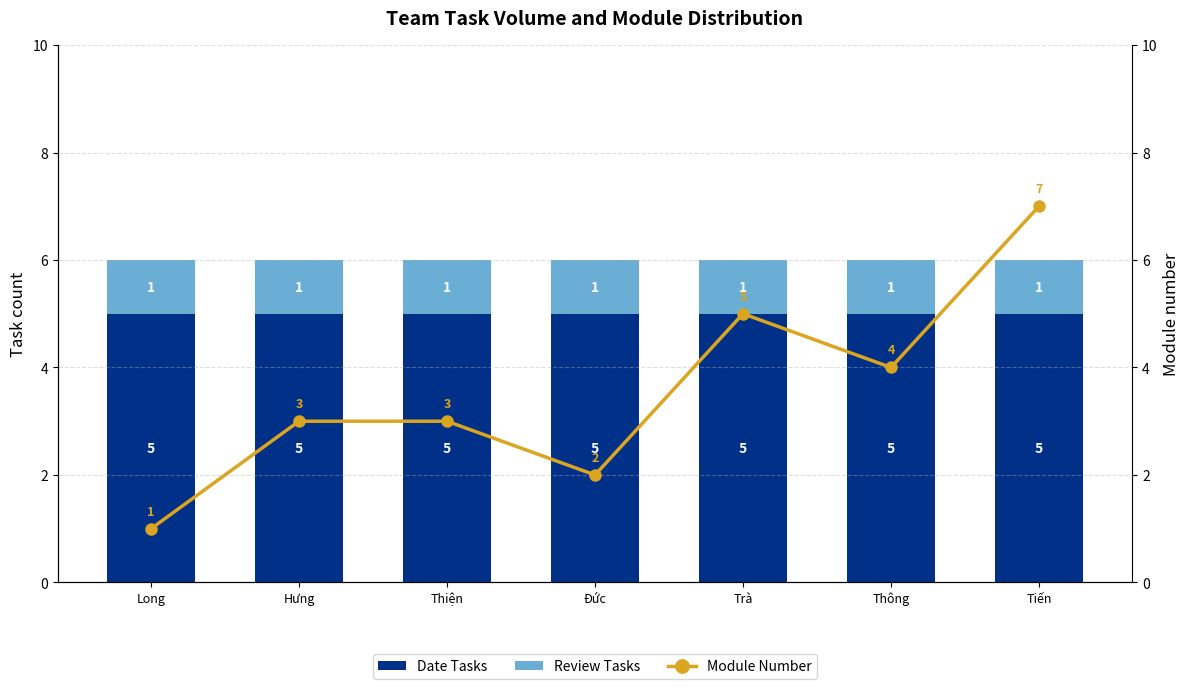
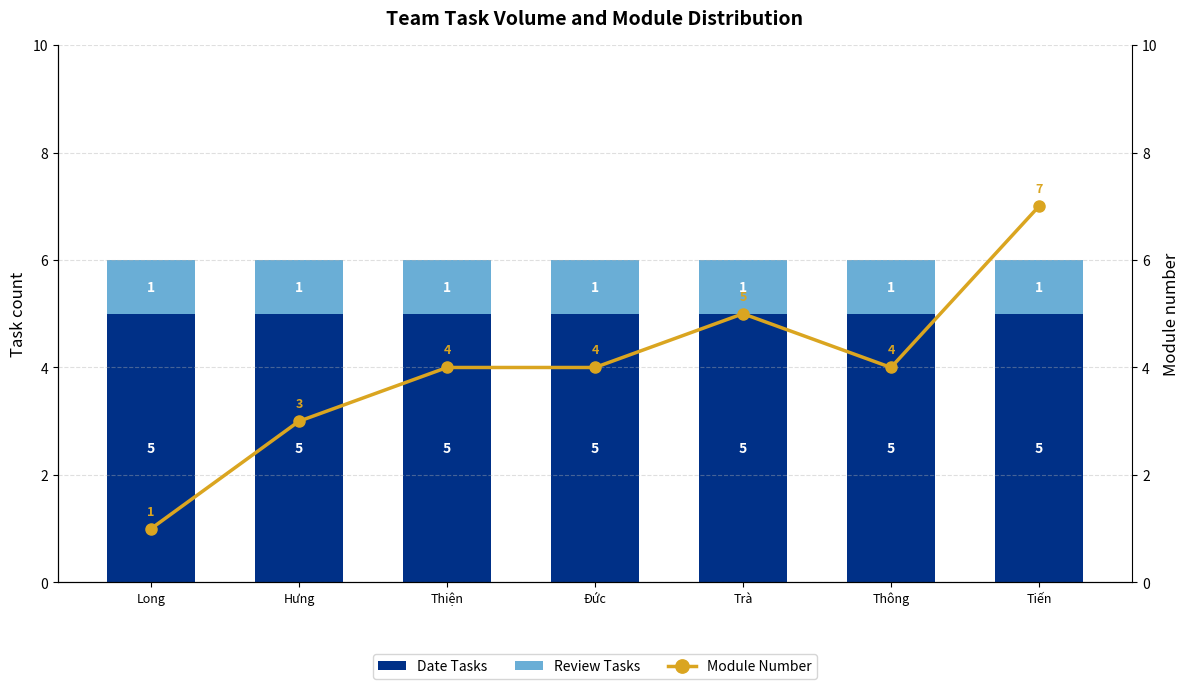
  {
    "Date Tasks": {
      "Long": 5,
      "Hưng": 5,
      "Thiện": 5,
      "Trà": 5,
      "Thông": 5,
      "Tiến": 5
    },
    "Review Tasks": {
      "Long": 1,
      "Hưng": 1,
      "Thiện": 1,
      "Đức": 1,
      "Thông": 1,
      "Tiến": 1
    },
    "Module Number": {
      "Long": 1,
      "Hưng": 3,
-     "Thiện": 3,
-     "Đức": 2,
+     "Thiện": 4,
+     "Đức": 4,
      "Thông": 4,
      "Tiến": 7
    }
  }
